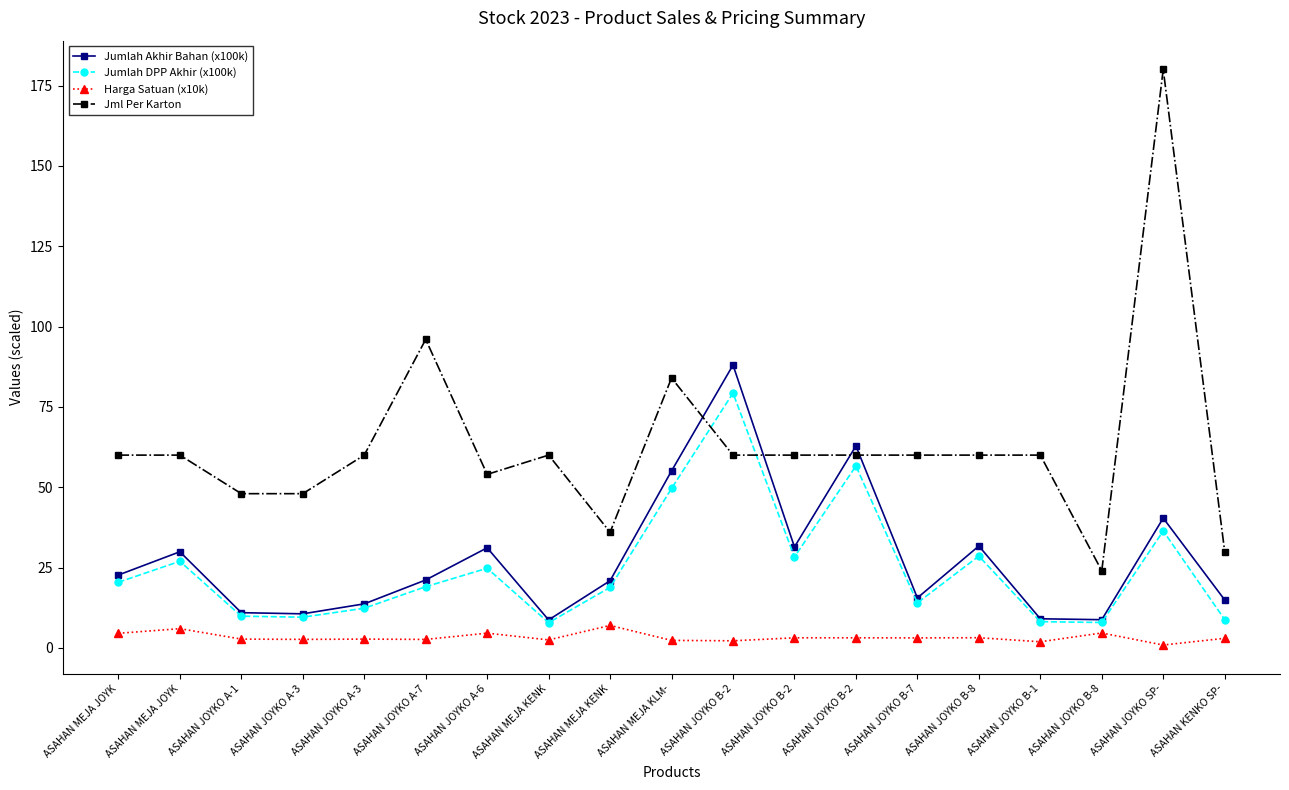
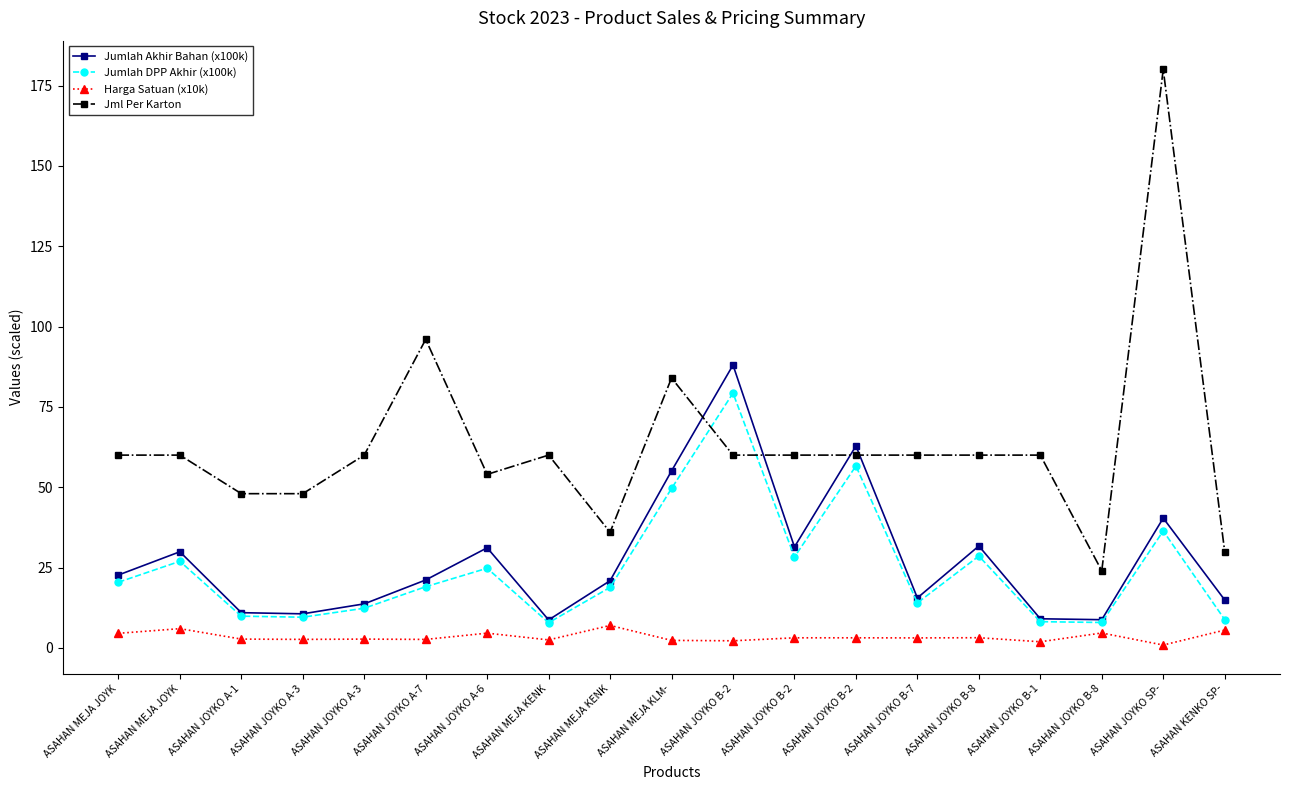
  {
    "Jumlah Akhir Bahan (x100k)": {
      "ASAHAN JOYKO A-1": 11,
      "ASAHAN JOYKO A-7": 21,
      "ASAHAN JOYKO A-6": 31,
      "ASAHAN MEJA KLM-": 55,
      "ASAHAN JOYKO B-7": 16,
      "ASAHAN JOYKO B-1": 9,
      "ASAHAN JOYKO SP-": 40,
      "ASAHAN KENKO SP-": 15
    },
    "Jumlah DPP Akhir (x100k)": {
      "ASAHAN JOYKO A-1": 10,
      "ASAHAN JOYKO A-7": 19,
      "ASAHAN JOYKO A-6": 25,
      "ASAHAN MEJA KLM-": 50,
      "ASAHAN JOYKO B-7": 14,
      "ASAHAN JOYKO B-1": 8,
      "ASAHAN JOYKO SP-": 36,
      "ASAHAN KENKO SP-": 9
    },
    "Harga Satuan (x10k)": {
      "ASAHAN JOYKO A-1": 3,
      "ASAHAN JOYKO A-7": 3,
      "ASAHAN JOYKO A-6": 5,
      "ASAHAN MEJA KLM-": 2,
      "ASAHAN JOYKO B-7": 3,
      "ASAHAN JOYKO B-1": 2,
      "ASAHAN JOYKO SP-": 1,
-     "ASAHAN KENKO SP-": 3
+     "ASAHAN KENKO SP-": 6
    },
    "Jml Per Karton": {
      "ASAHAN JOYKO A-1": 48,
      "ASAHAN JOYKO A-7": 96,
      "ASAHAN JOYKO A-6": 54,
      "ASAHAN MEJA KLM-": 84,
      "ASAHAN JOYKO B-7": 60,
      "ASAHAN JOYKO B-1": 60,
      "ASAHAN JOYKO SP-": 180,
      "ASAHAN KENKO SP-": 30
    }
  }
